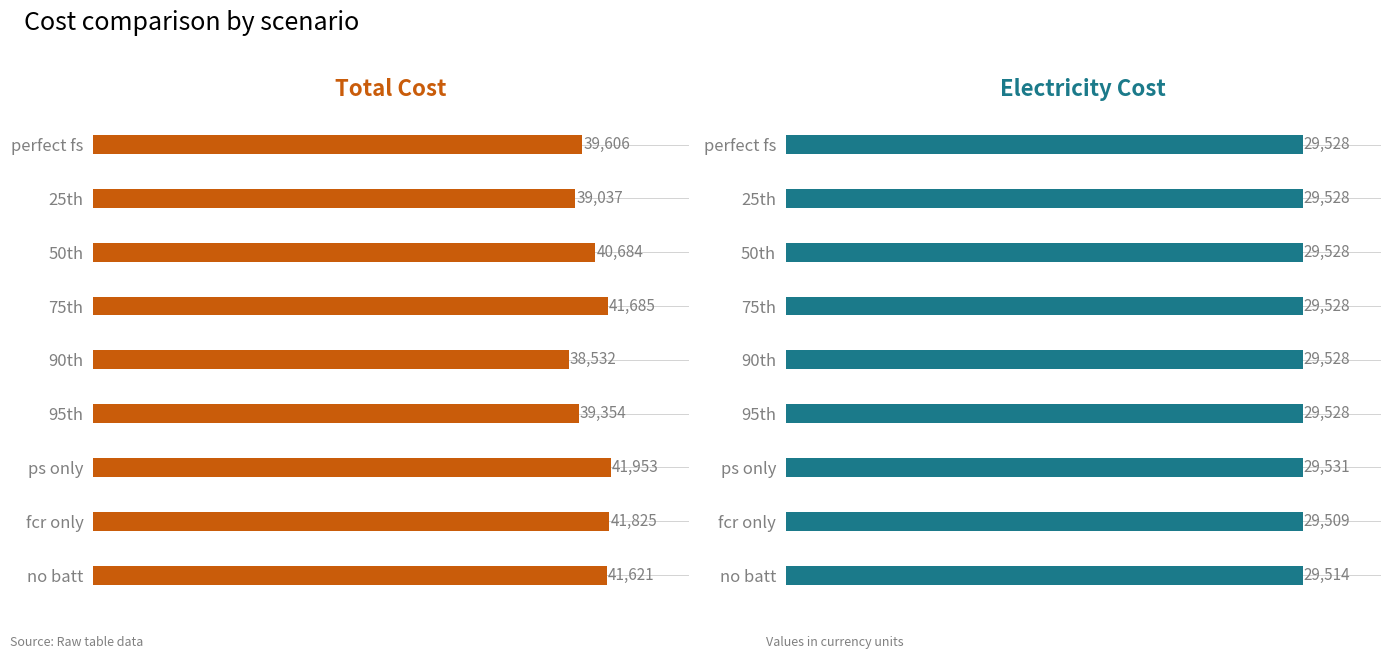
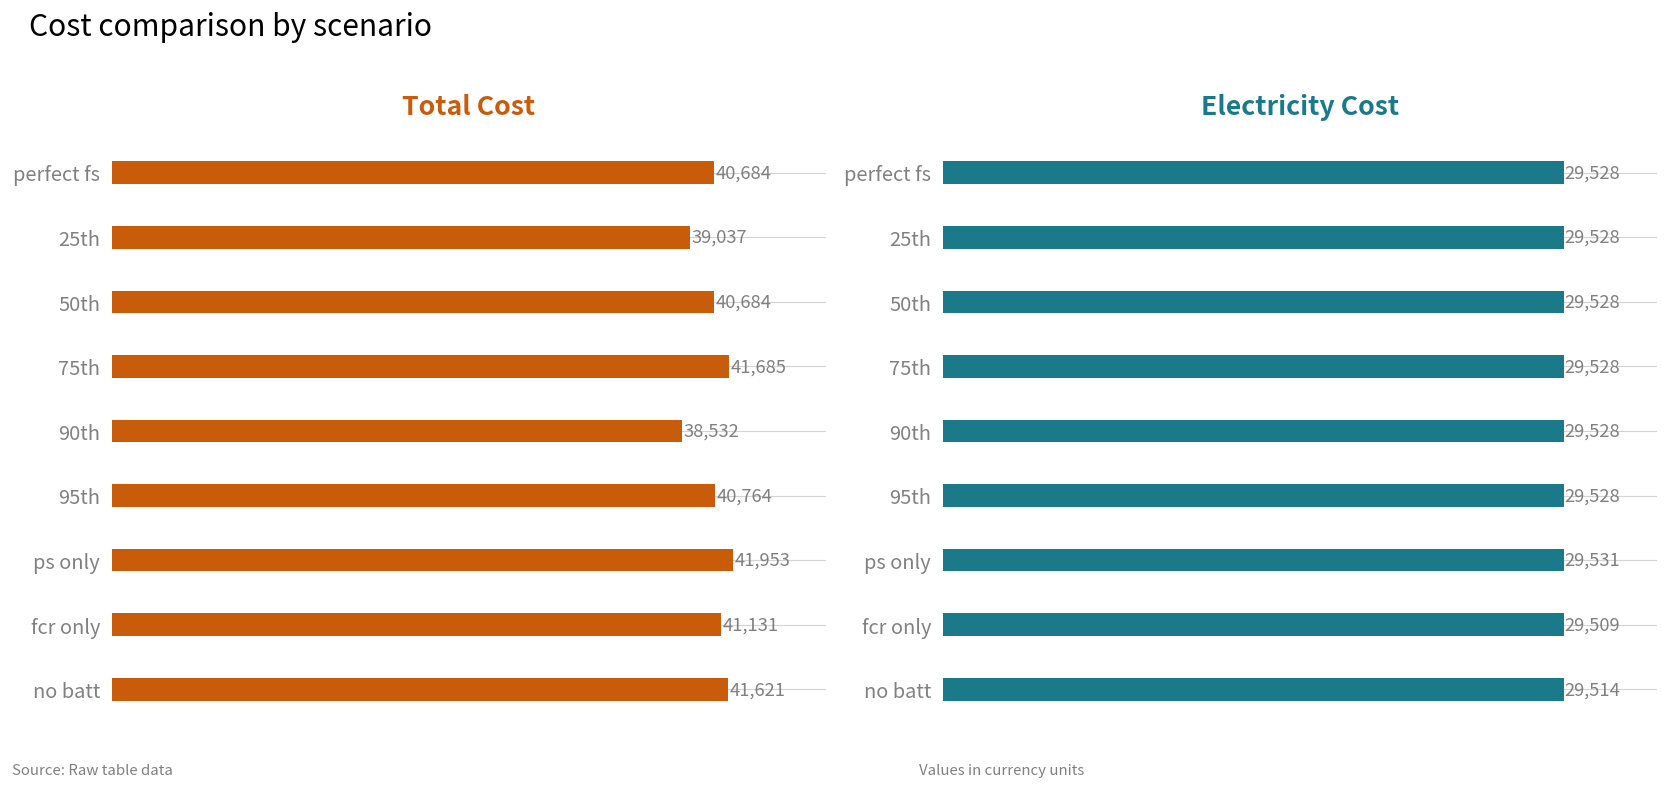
  {
    "Total Cost": {
-     "perfect fs": "39,606",
+     "perfect fs": "40,684",
      "25th": "39,037",
      "50th": "40,684",
      "75th": "41,685",
      "90th": "38,532",
-     "95th": "39,354",
+     "95th": "40,764",
      "ps only": "41,953",
-     "fcr only": "41,825",
+     "fcr only": "41,131",
      "no batt": "41,621"
    },
    "Electricity Cost": {
      "perfect fs": "29,528",
      "25th": "29,528",
      "50th": "29,528",
      "75th": "29,528",
      "90th": "29,528",
      "95th": "29,528",
      "ps only": "29,531",
      "fcr only": "29,509",
      "no batt": "29,514"
    }
  }
